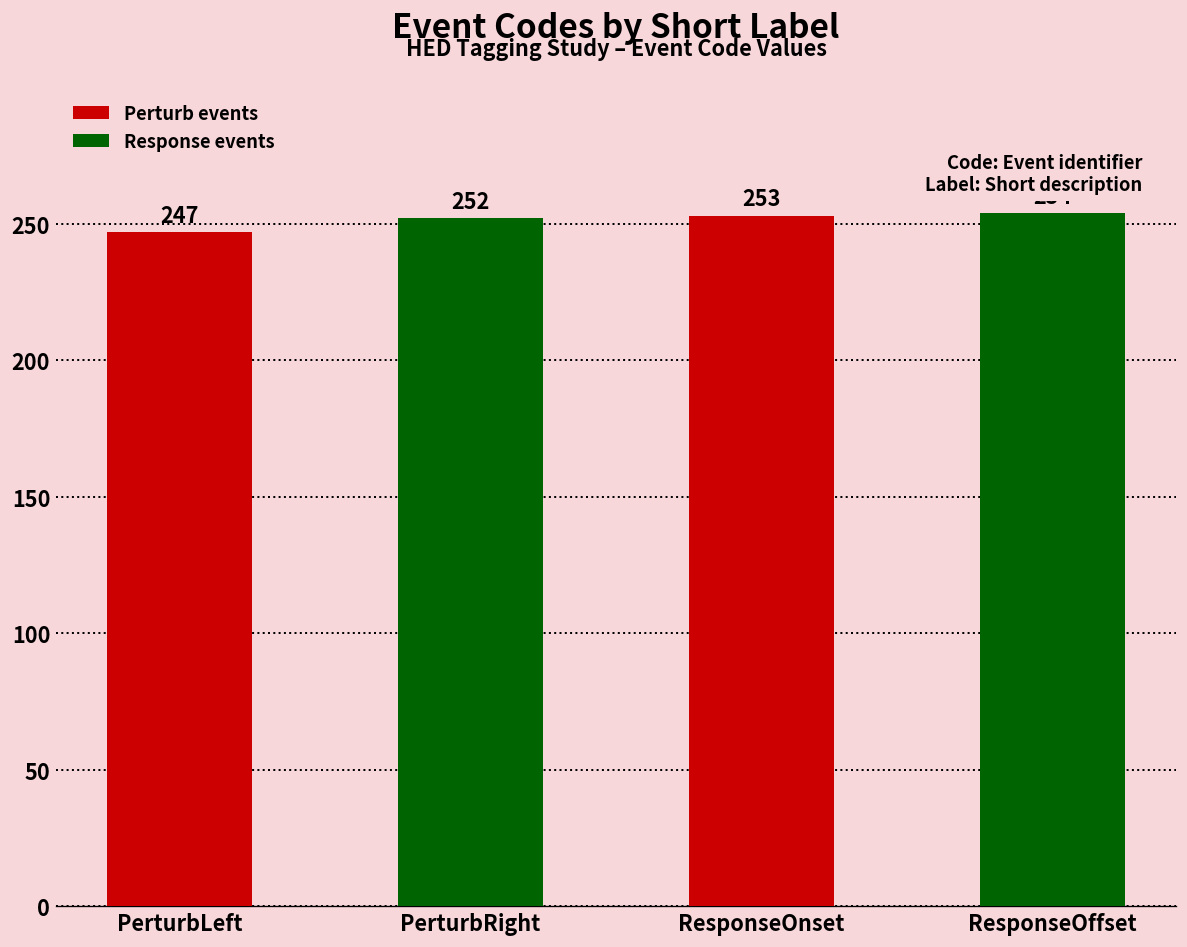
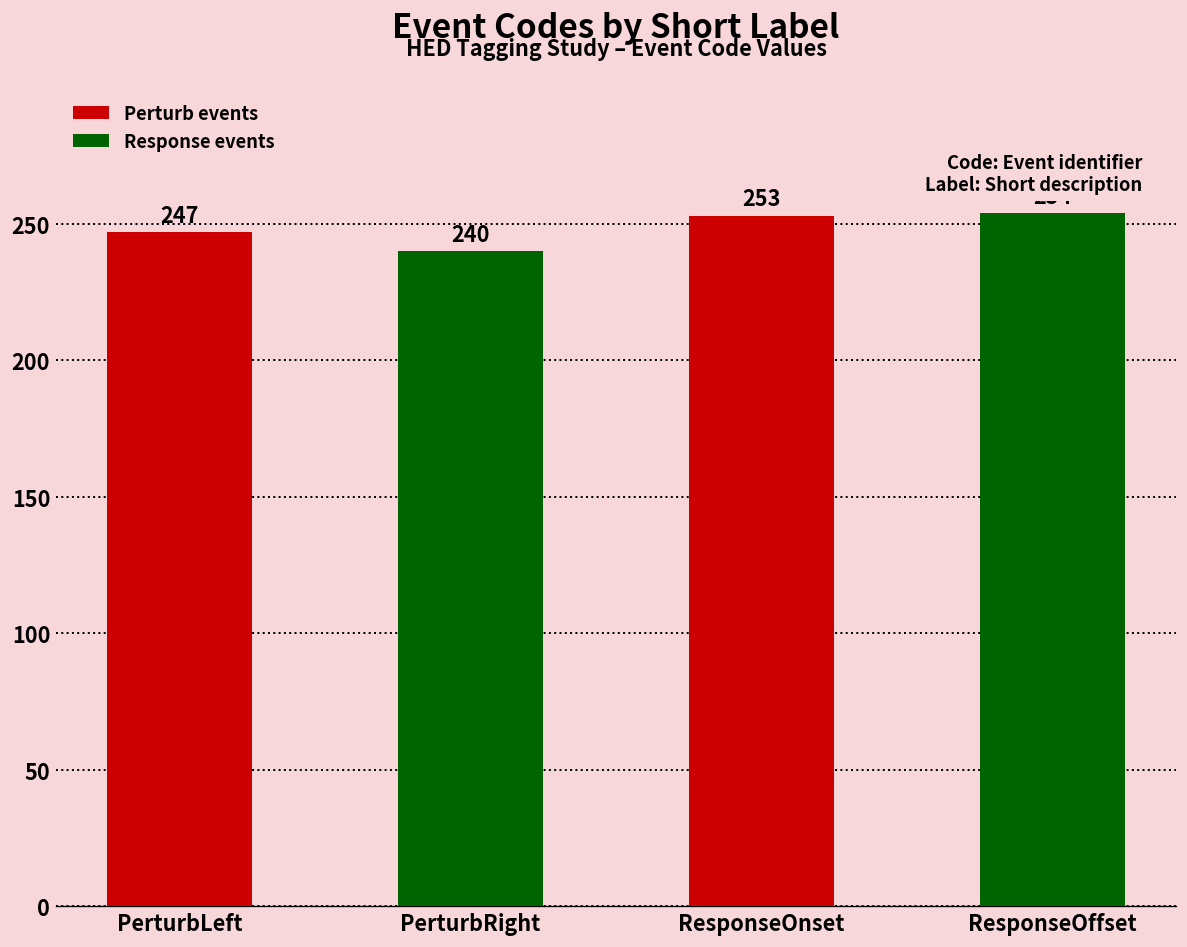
  {
    "PerturbLeft": 247,
-   "PerturbRight": 252,
+   "PerturbRight": 240,
    "ResponseOnset": 253
  }
